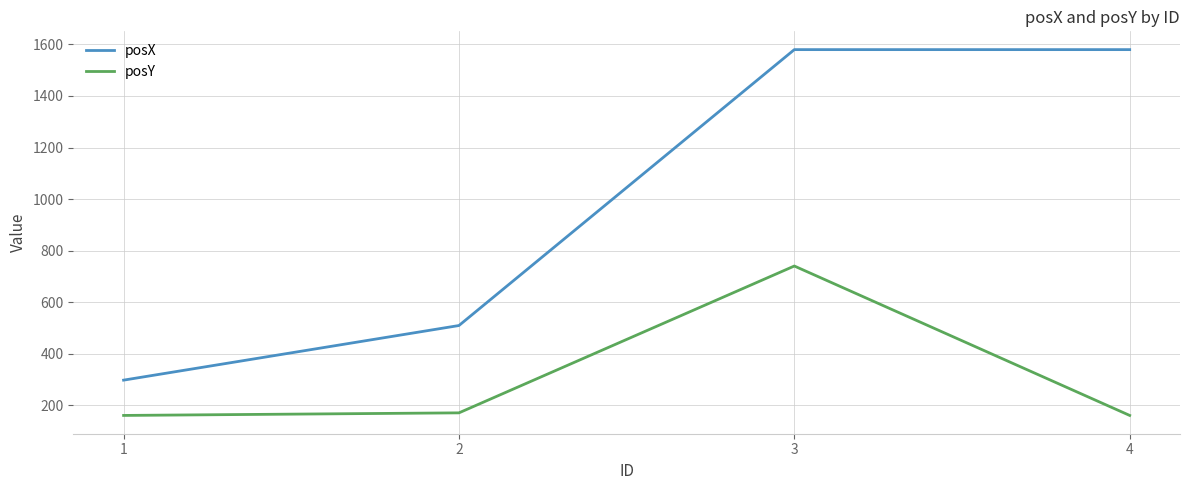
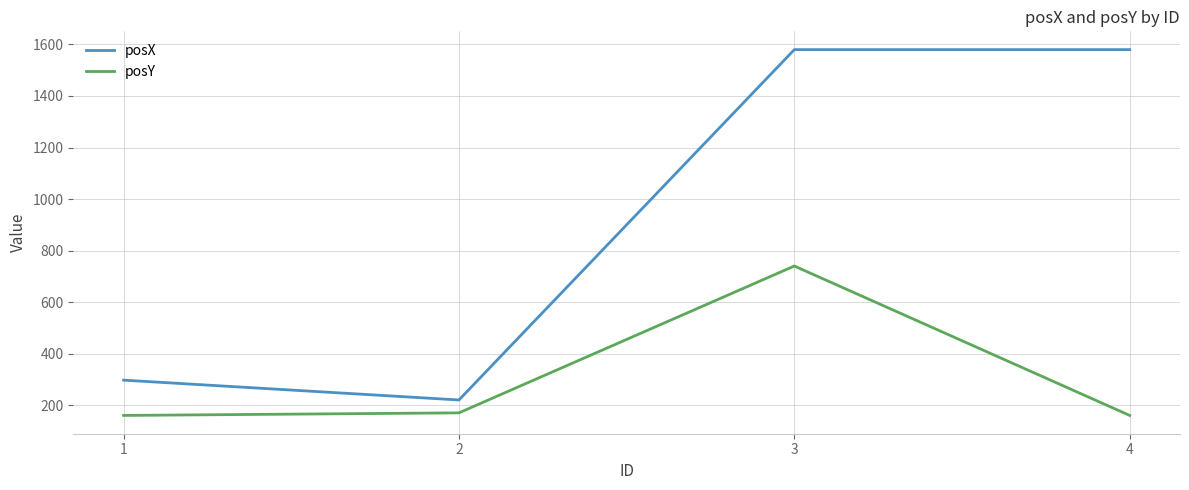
  {
    "posX": {
      "1": 300,
-     "2": 510,
+     "2": 220,
      "3": 1580,
      "4": 1580
    },
    "posY": {
      "1": 160,
      "2": 170,
      "3": 740,
      "4": 160
    }
  }
